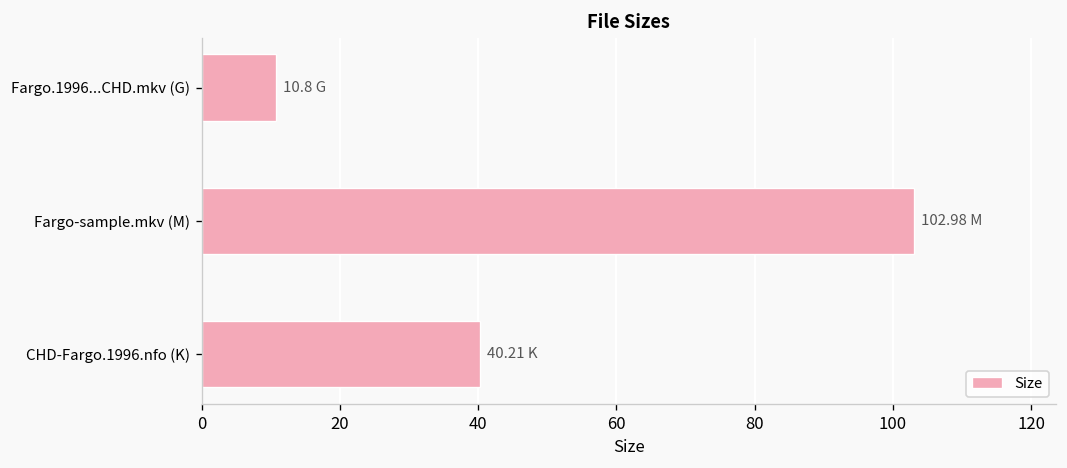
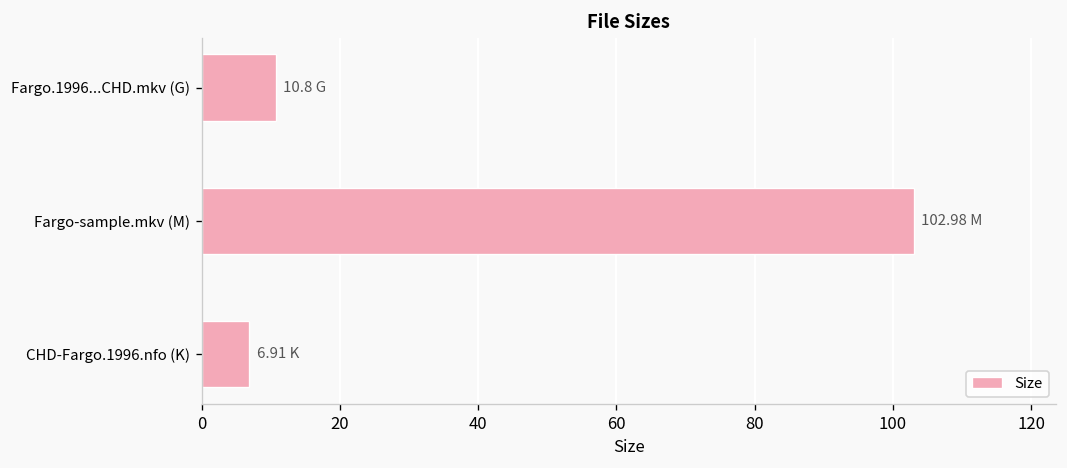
  {
    "Fargo.1996...CHD.mkv (G)": 10.8,
    "Fargo-sample.mkv (M)": 102.98,
-   "CHD-Fargo.1996.nfo (K)": 40.21
+   "CHD-Fargo.1996.nfo (K)": 6.91
  }
